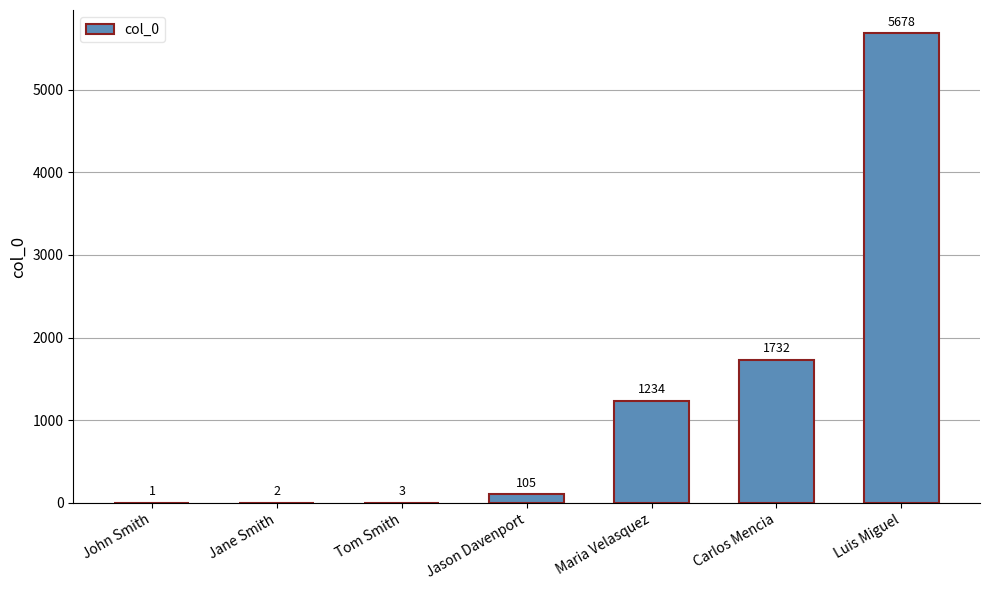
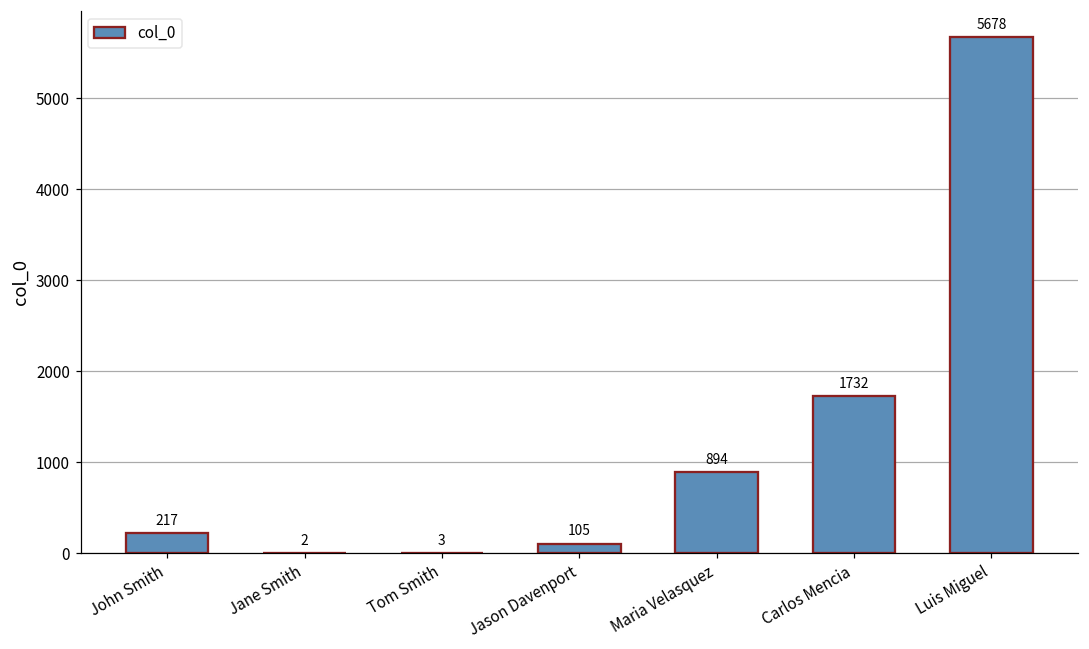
  {
-   "John Smith": 1,
+   "John Smith": 217,
    "Jane Smith": 2,
    "Tom Smith": 3,
    "Jason Davenport": 105,
-   "Maria Velasquez": 1234,
+   "Maria Velasquez": 894,
    "Carlos Mencia": 1732,
    "Luis Miguel": 5678
  }
